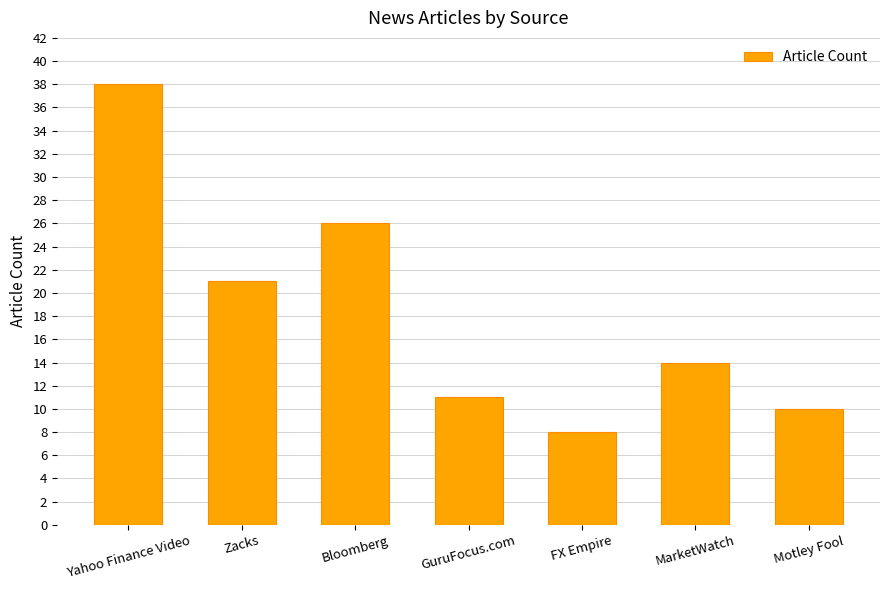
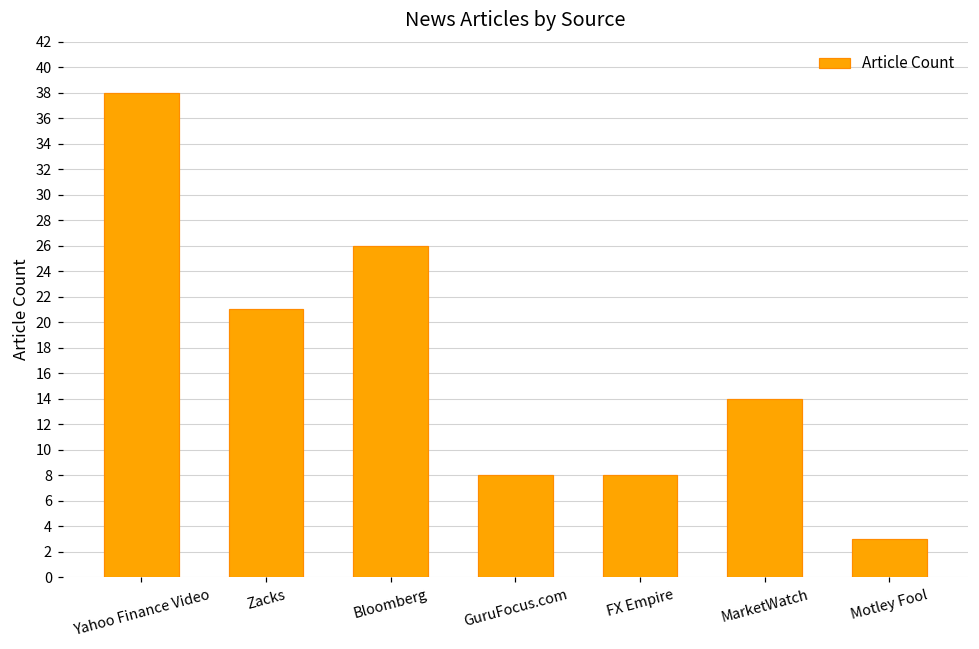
  {
    "Yahoo Finance Video": 38,
    "Zacks": 21,
    "Bloomberg": 26,
-   "GuruFocus.com": 11,
+   "GuruFocus.com": 8,
    "FX Empire": 8,
    "MarketWatch": 14,
-   "Motley Fool": 10
+   "Motley Fool": 3
  }
